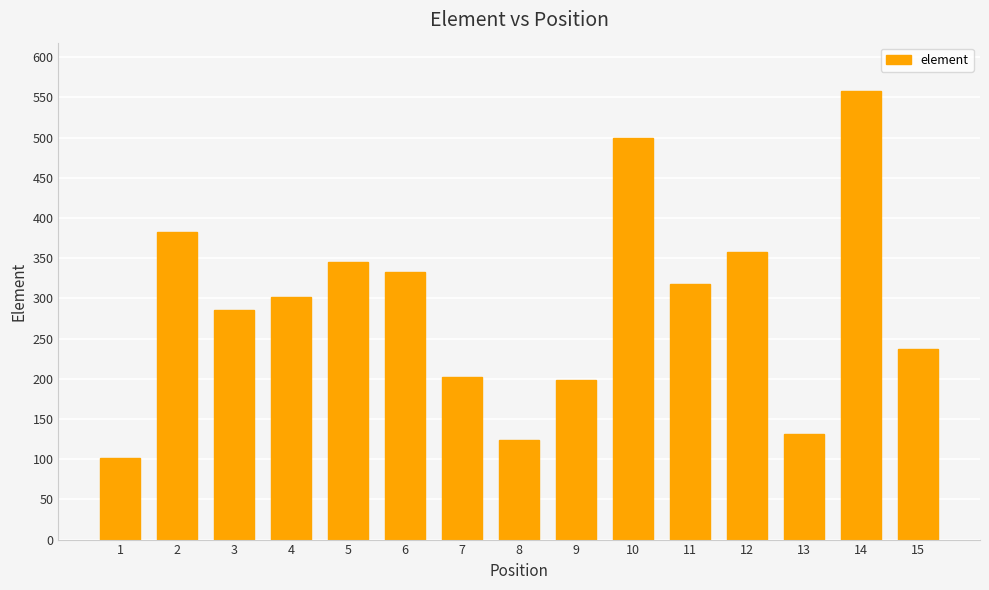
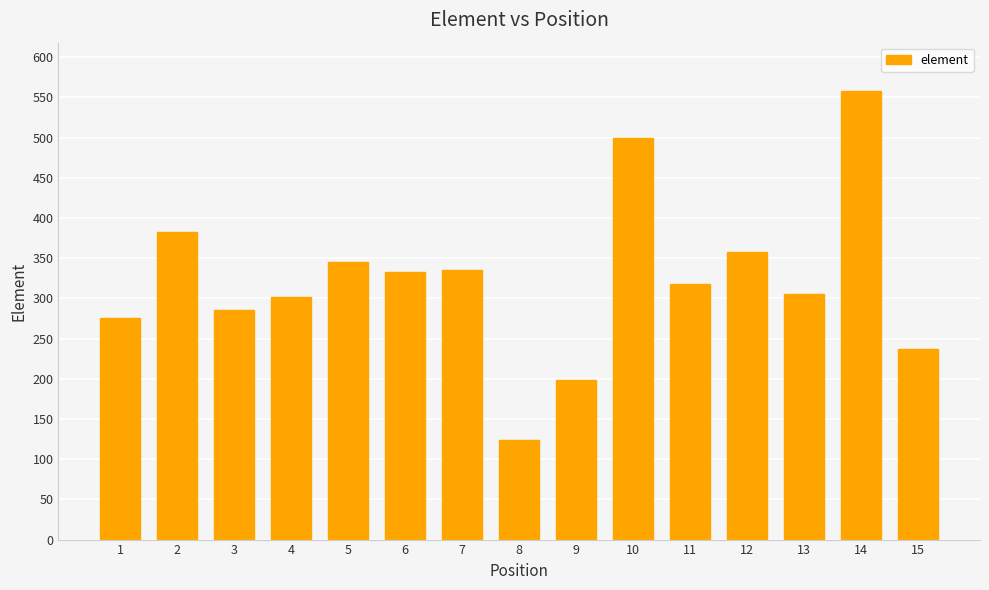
  {
-   "1": 100,
+   "1": 280,
    "2": 380,
    "3": 290,
    "4": 300,
    "5": 350,
    "6": 330,
-   "7": 200,
+   "7": 340,
    "8": 120,
    "9": 200,
    "10": 500,
    "11": 320,
    "12": 360,
-   "13": 130,
+   "13": 310,
    "14": 560,
    "15": 240
  }
